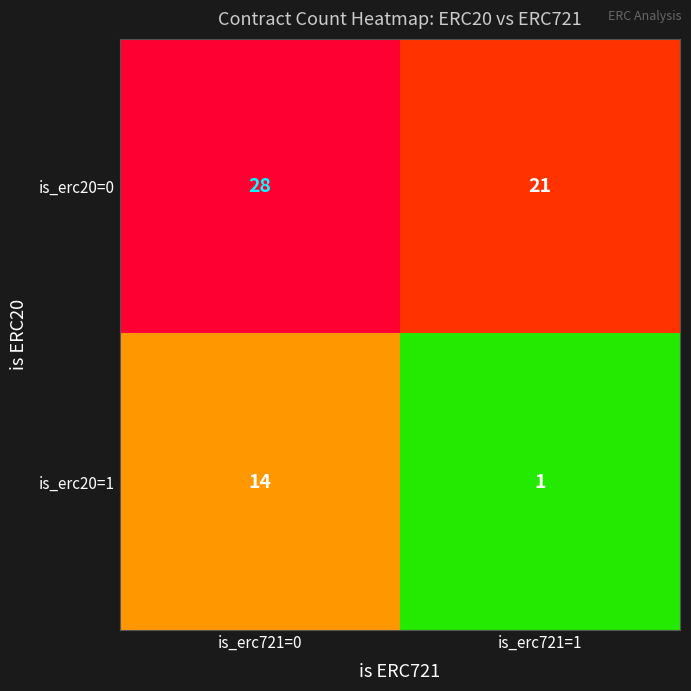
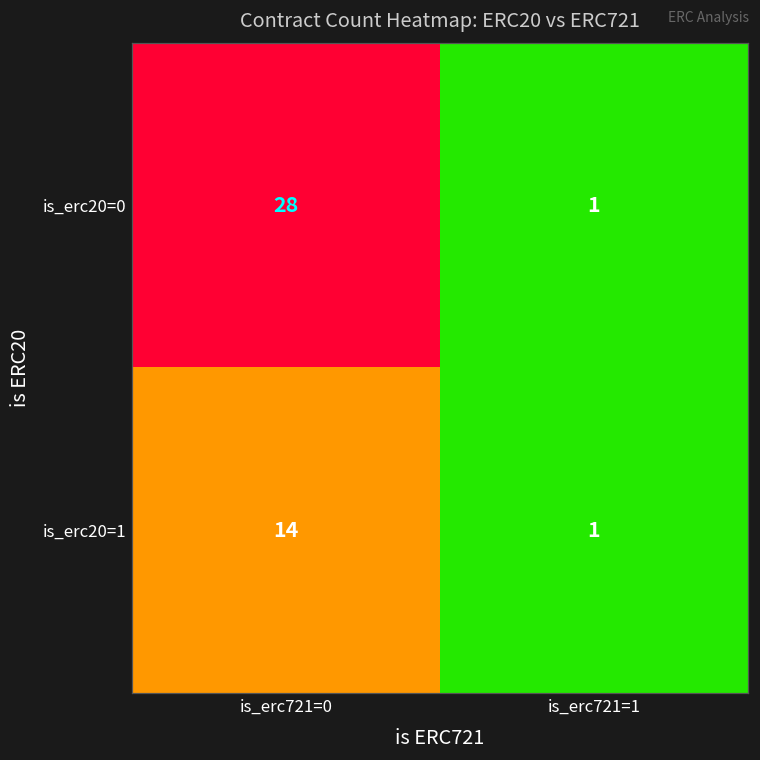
  {
    "is_erc20=0": {
      "is_erc721=0": 28,
-     "is_erc721=1": 21
+     "is_erc721=1": 1
    },
    "is_erc20=1": {
      "is_erc721=0": 14,
      "is_erc721=1": 1
    }
  }
